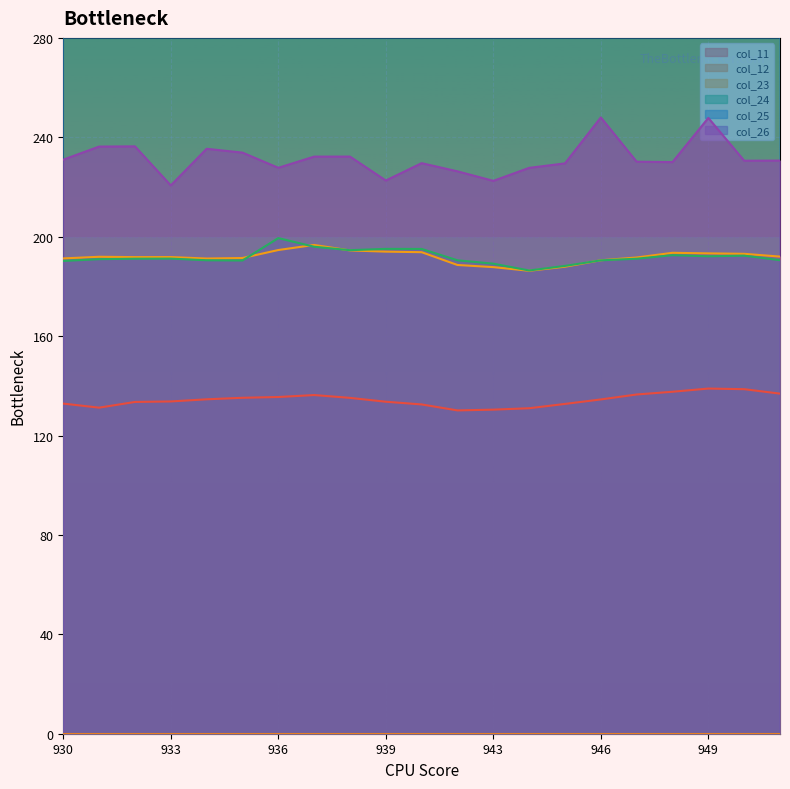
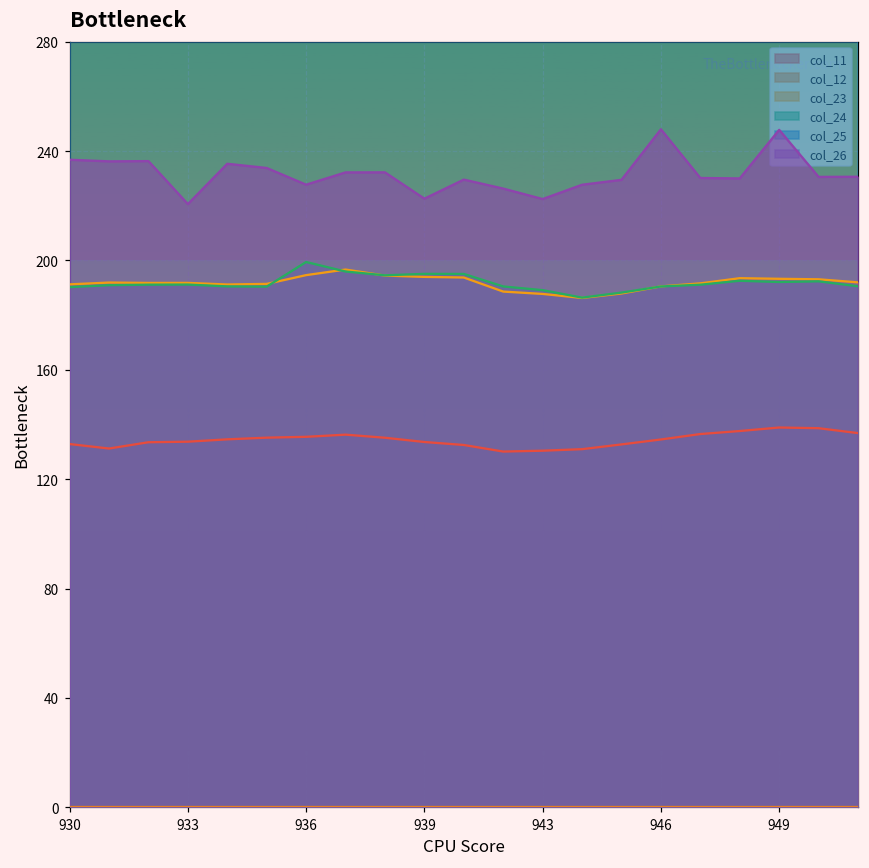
  {
    "col_24": {
      "936": 199,
      "939": 195,
      "943": 189,
      "949": 192
    },
    "col_26": {
-     "930": 231,
+     "930": 237,
      "933": 221,
      "936": 228,
      "939": 223,
      "943": 222,
      "946": 248
    }
  }
